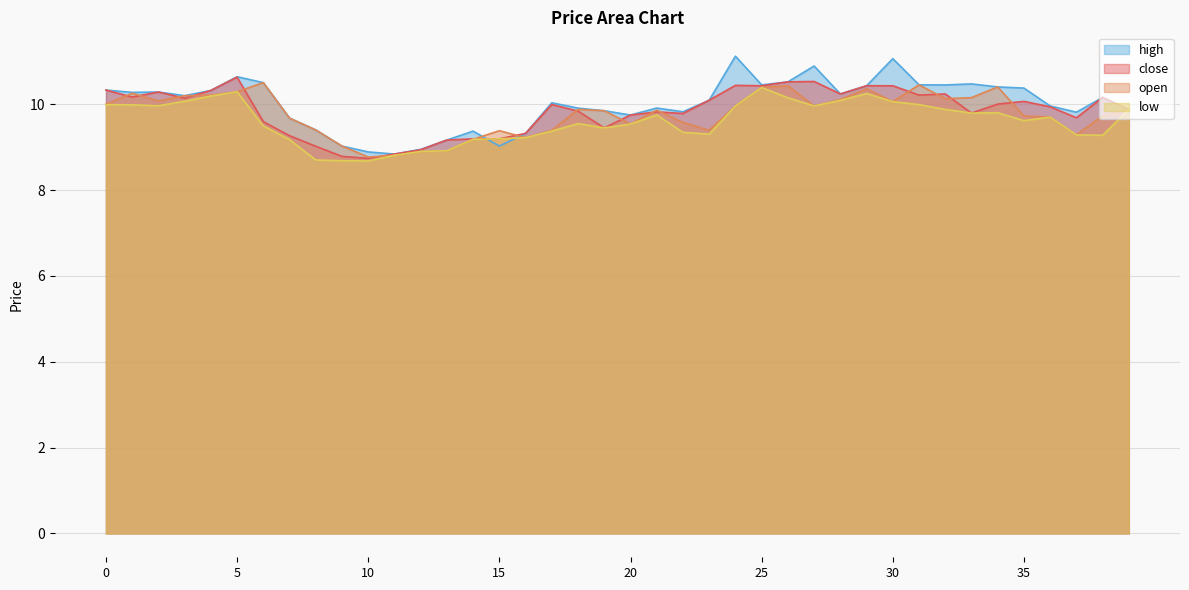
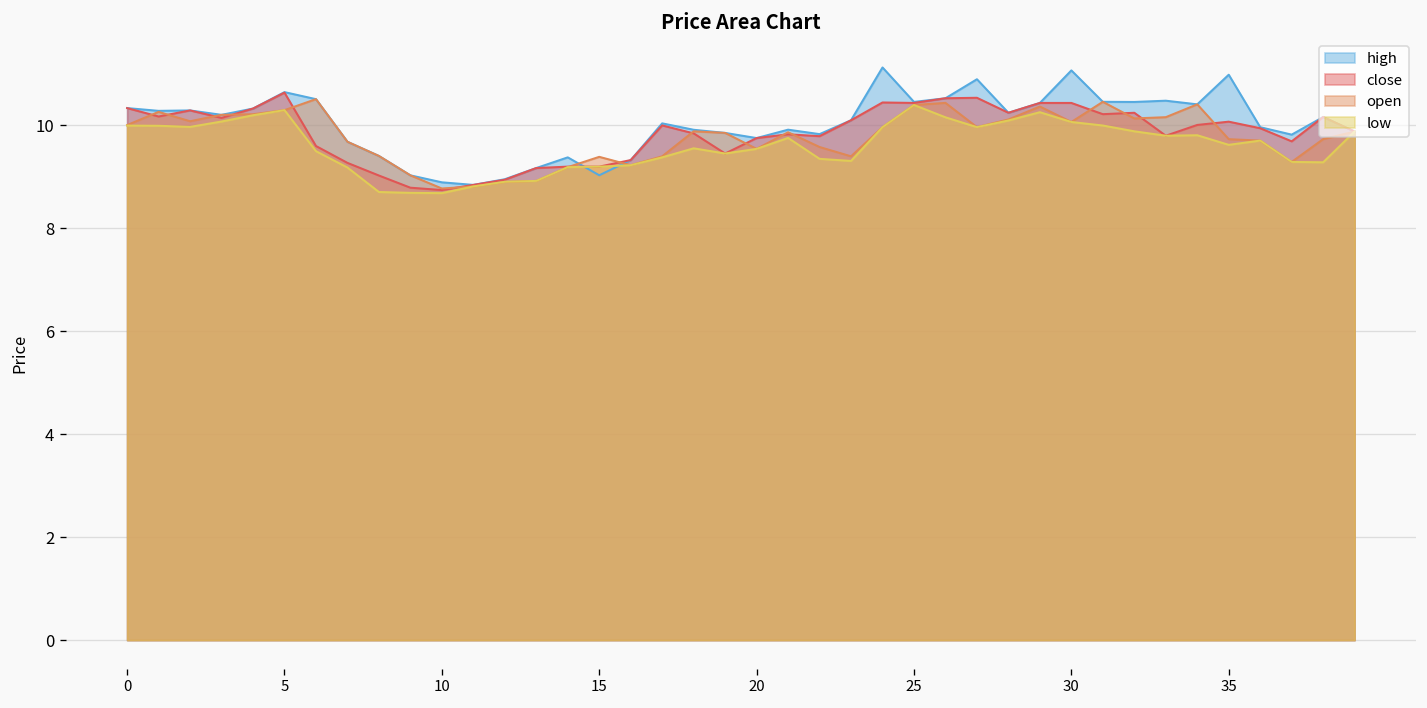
  {
    "high": {
      "10": 8.9,
      "15": 9.0,
      "30": 11.1,
-     "35": 10.4
+     "35": 11.0
    }
  }
